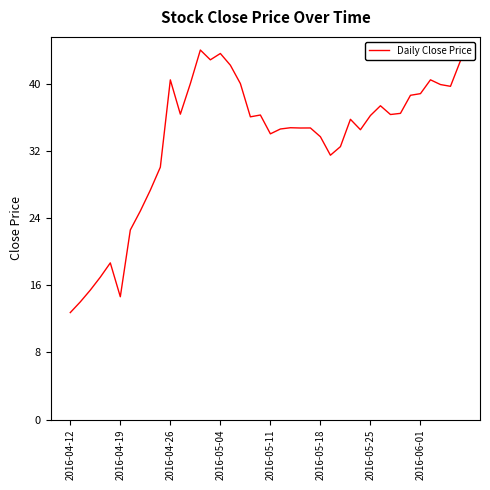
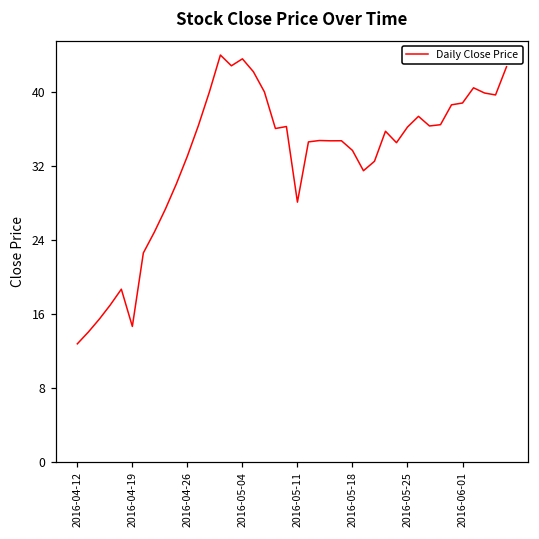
  {
    "2016-04-12": 13,
    "2016-04-19": 15,
-   "2016-04-26": 40,
+   "2016-04-26": 33,
    "2016-05-04": 44,
-   "2016-05-11": 34,
+   "2016-05-11": 28,
    "2016-05-18": 34,
    "2016-05-25": 36,
    "2016-06-01": 39
  }
